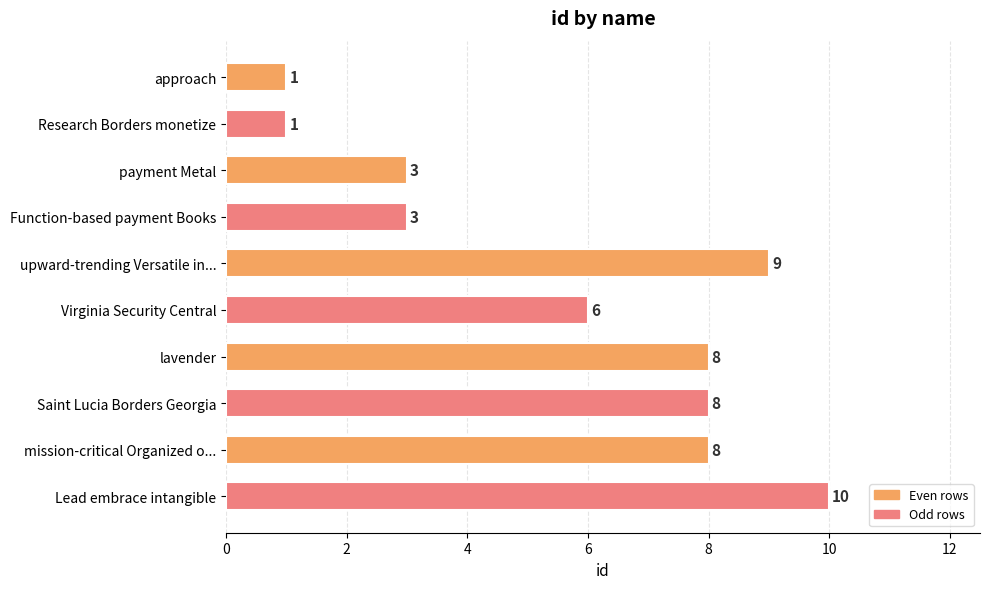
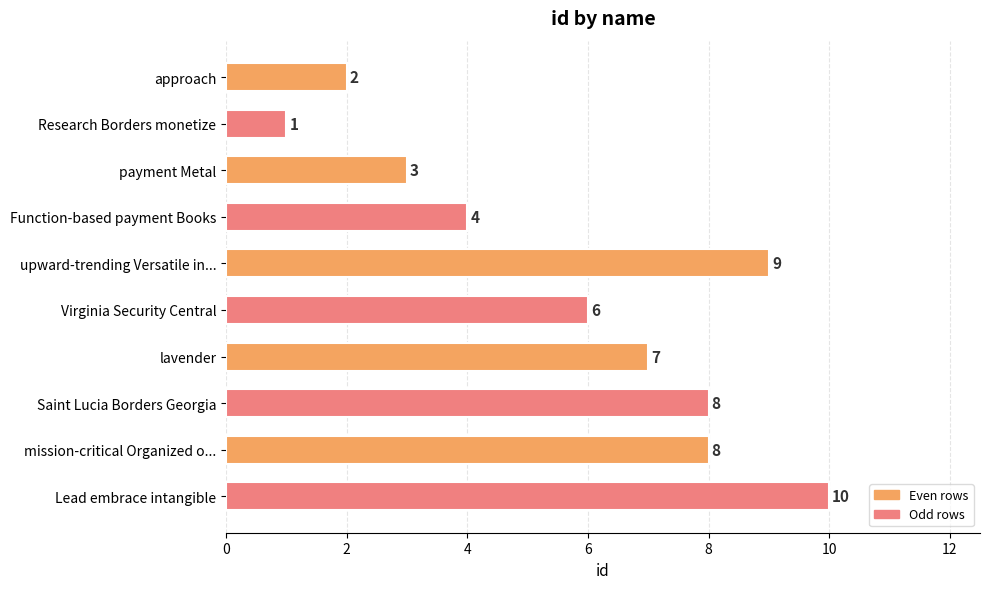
  {
-   "approach": 1,
+   "approach": 2,
    "Research Borders monetize": 1,
    "payment Metal": 3,
-   "Function-based payment Books": 3,
+   "Function-based payment Books": 4,
    "upward-trending Versatile in...": 9,
    "Virginia Security Central": 6,
-   "lavender": 8,
+   "lavender": 7,
    "Saint Lucia Borders Georgia": 8,
    "mission-critical Organized o...": 8,
    "Lead embrace intangible": 10
  }
